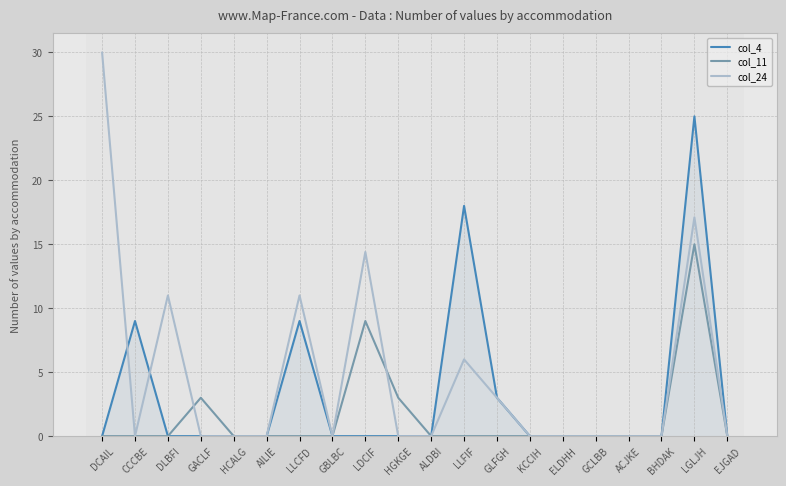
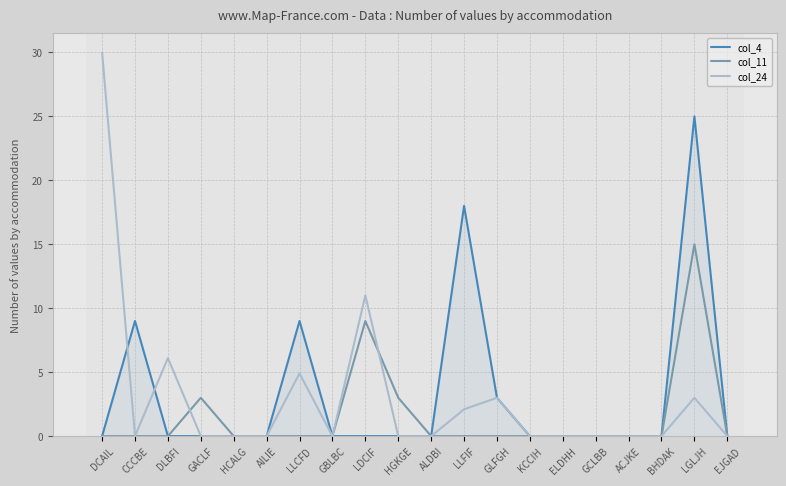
  {
    "col_24": {
      "DCAIL": 30.0,
-     "DLBFI": 11.0,
-     "LLCFD": 11.0,
-     "LDCIF": 14.4,
-     "LLFIF": 6.0,
-     "LGLJH": 17.1
+     "DLBFI": 6.1,
+     "LLCFD": 4.9,
+     "LDCIF": 11.0,
+     "LLFIF": 2.1,
+     "LGLJH": 3.0
    }
  }
